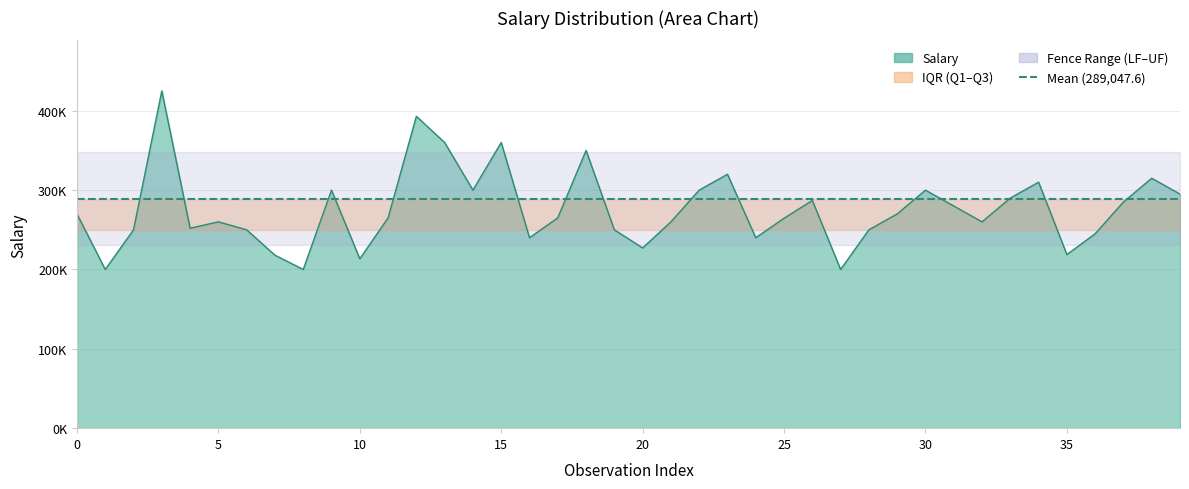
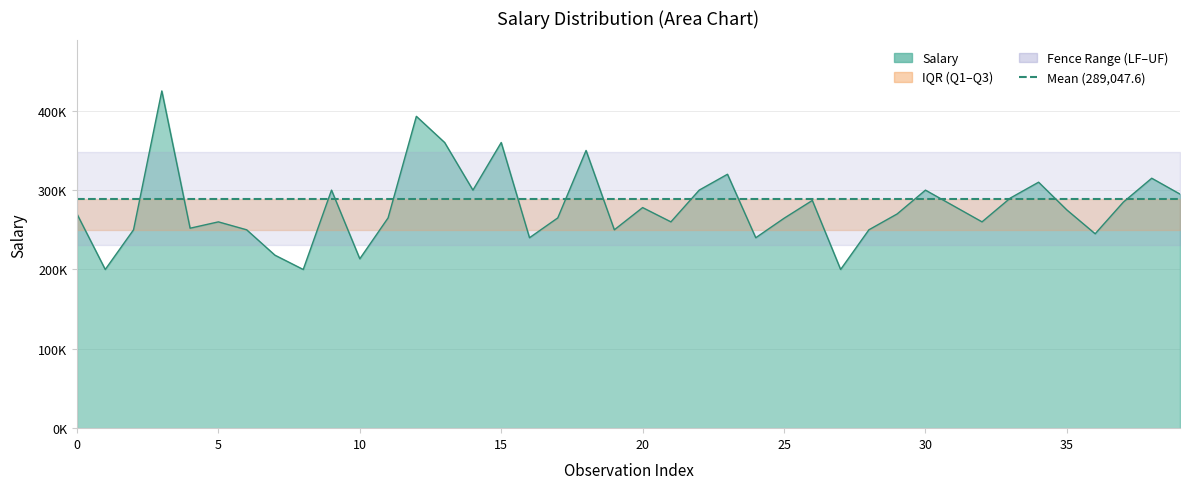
  {
    "Salary": {
      "0": 270000,
      "5": 260000,
      "10": 210000,
      "15": 360000,
-     "20": 230000,
+     "20": 280000,
      "25": 260000,
      "30": 300000,
-     "35": 220000
+     "35": 280000
    },
    "IQR (Q1–Q3)": {
      "0": 290000,
      "5": 290000,
      "10": 290000,
      "15": 290000,
      "20": 290000,
      "25": 290000,
      "30": 290000,
      "35": 290000
    },
    "Fence Range (LF–UF)": {
      "0": 350000,
      "5": 350000,
      "10": 350000,
      "15": 350000,
      "20": 350000,
      "25": 350000,
      "30": 350000,
      "35": 350000
    }
  }
